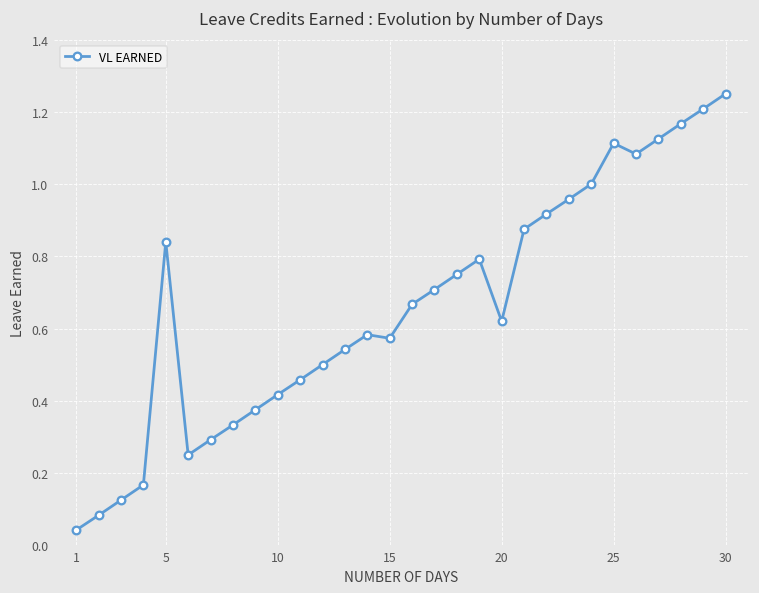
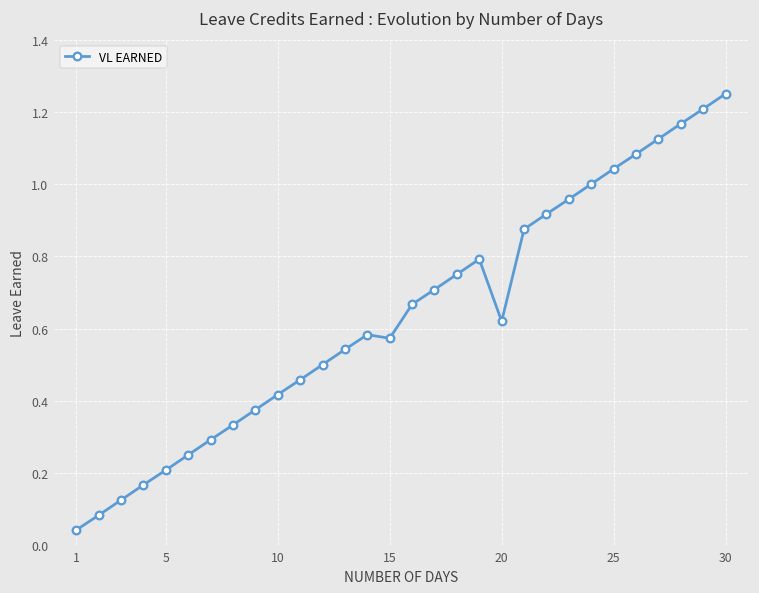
  {
    "1": 0.04,
-   "5": 0.84,
+   "5": 0.21,
    "10": 0.42,
    "15": 0.57,
    "20": 0.62,
-   "25": 1.11,
+   "25": 1.04,
    "30": 1.25
  }
